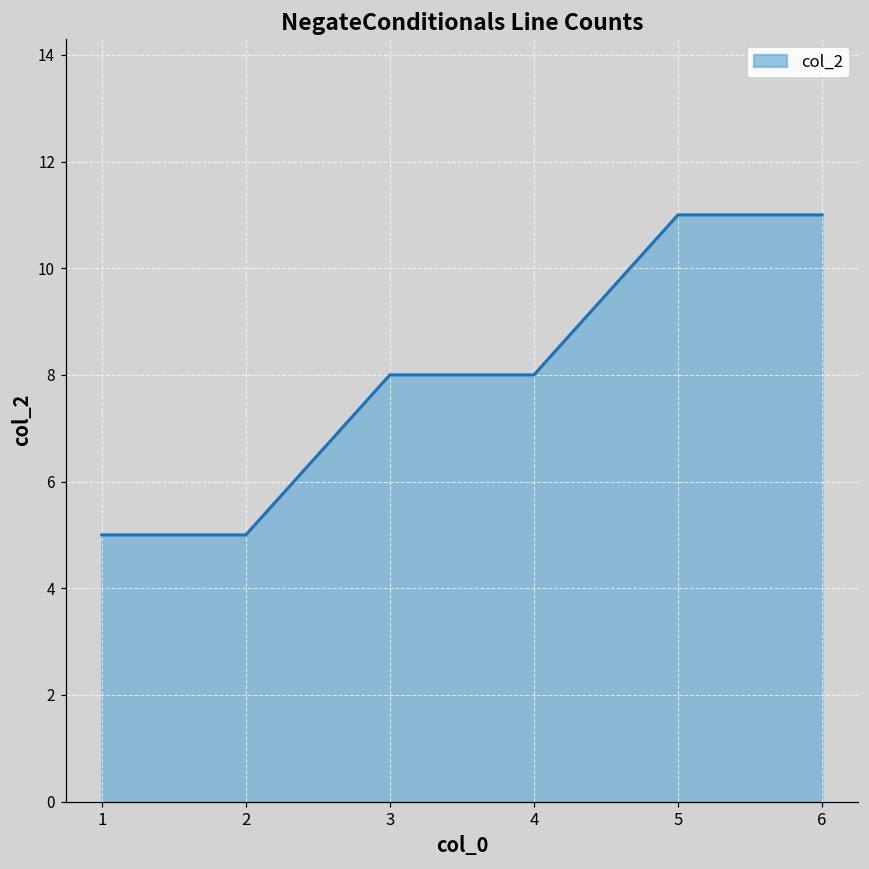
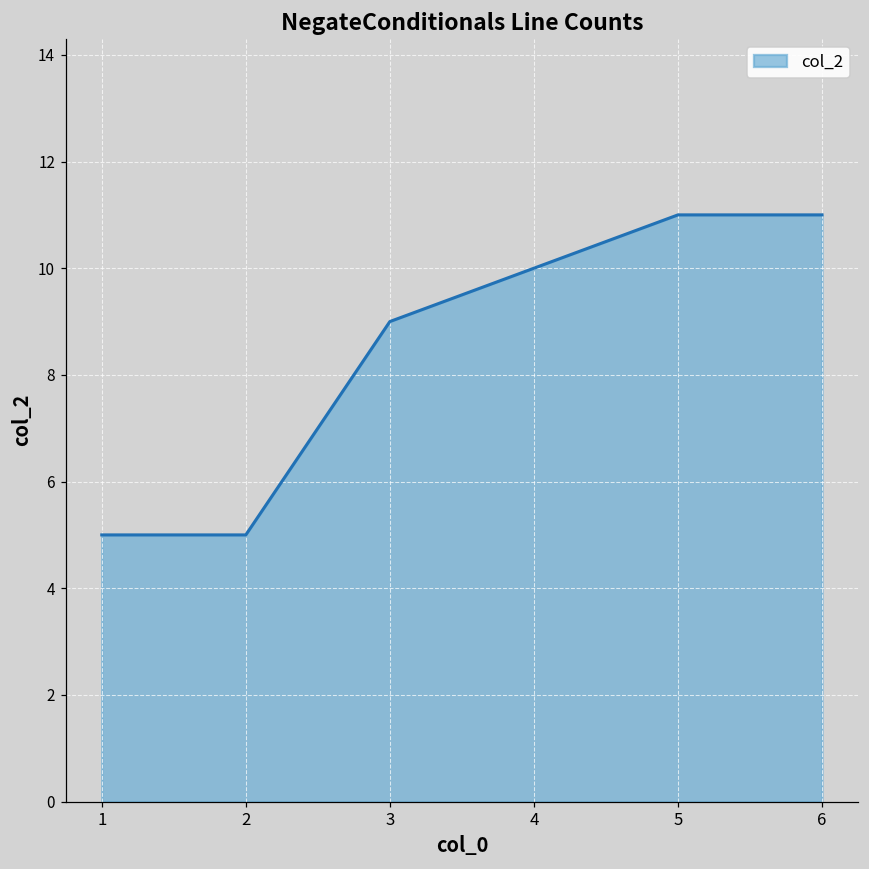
  {
    "1": 5,
    "2": 5,
-   "3": 8,
-   "4": 8,
+   "3": 9,
+   "4": 10,
    "5": 11,
    "6": 11
  }
